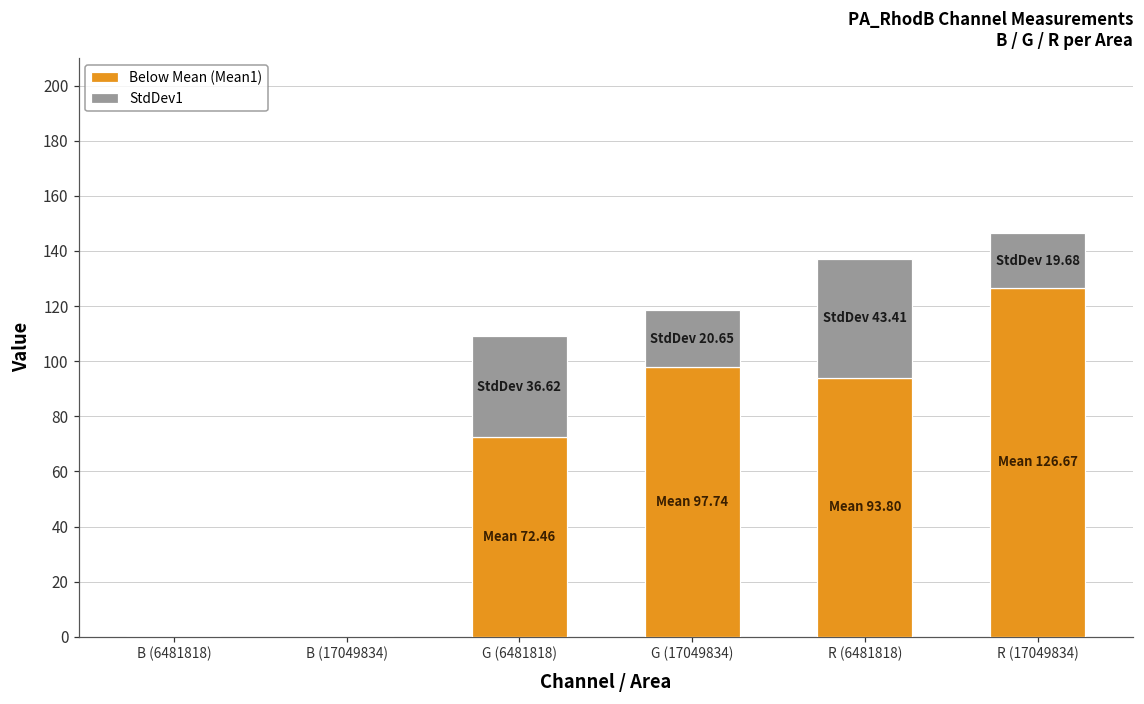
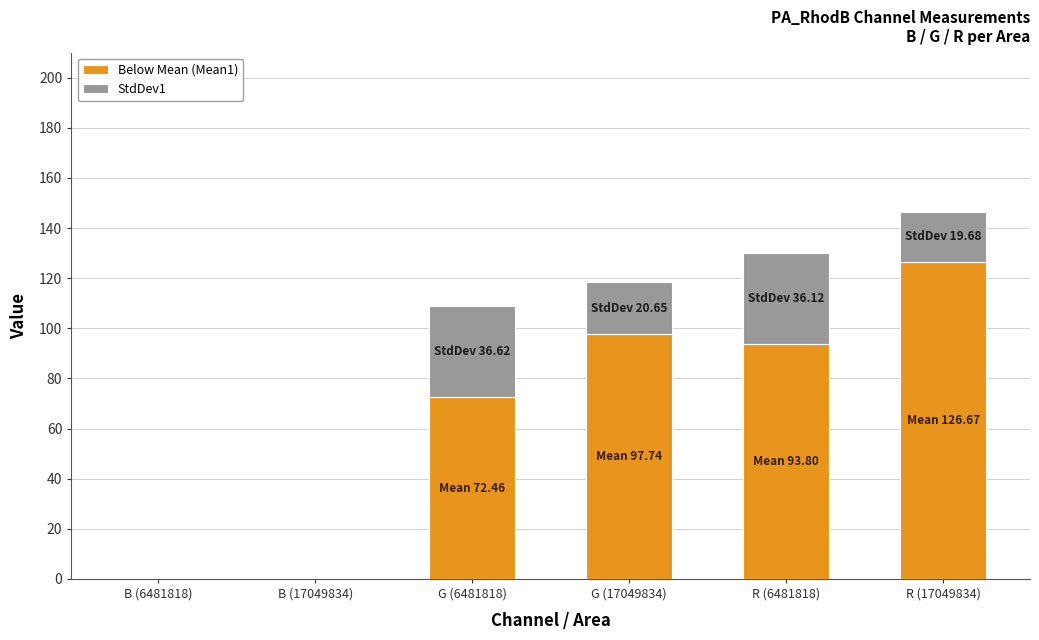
  {
    "StdDev1": {
      "G (6481818)": 36.62,
      "G (17049834)": 20.65,
-     "R (6481818)": 43.41,
+     "R (6481818)": 36.12,
      "R (17049834)": 19.68
    }
  }
